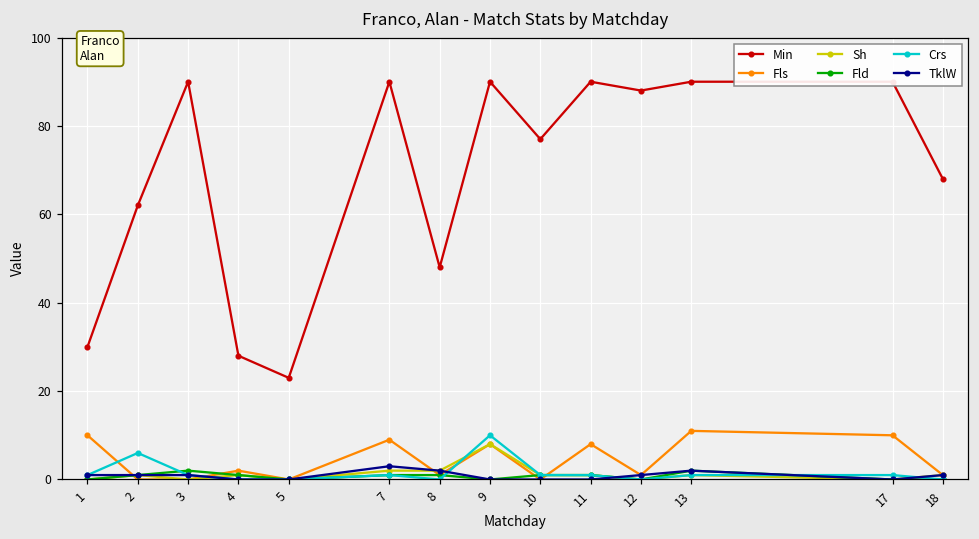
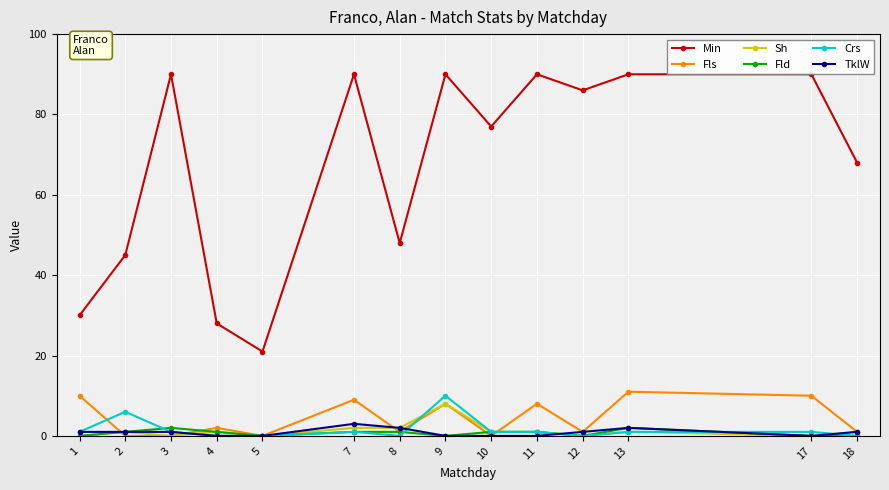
  {
    "Min": {
      "1": 30,
-     "2": 62,
+     "2": 45,
      "3": 90,
      "4": 28,
-     "5": 23,
+     "5": 21,
      "7": 90,
      "8": 48,
      "9": 90,
      "10": 77,
      "11": 90,
-     "12": 88,
+     "12": 86,
      "13": 90,
      "17": 90,
      "18": 68
    },
    "Fls": {
      "1": 10,
      "2": 0,
      "4": 2,
      "7": 9,
      "11": 8,
      "13": 11,
      "17": 10
    },
    "Sh": {
      "7": 2
    },
    "Fld": {
      "3": 2
    },
    "Crs": {
      "2": 6,
      "8": 0,
      "9": 10,
      "17": 1
    },
    "TklW": {
      "7": 3,
      "11": 0
    }
  }
